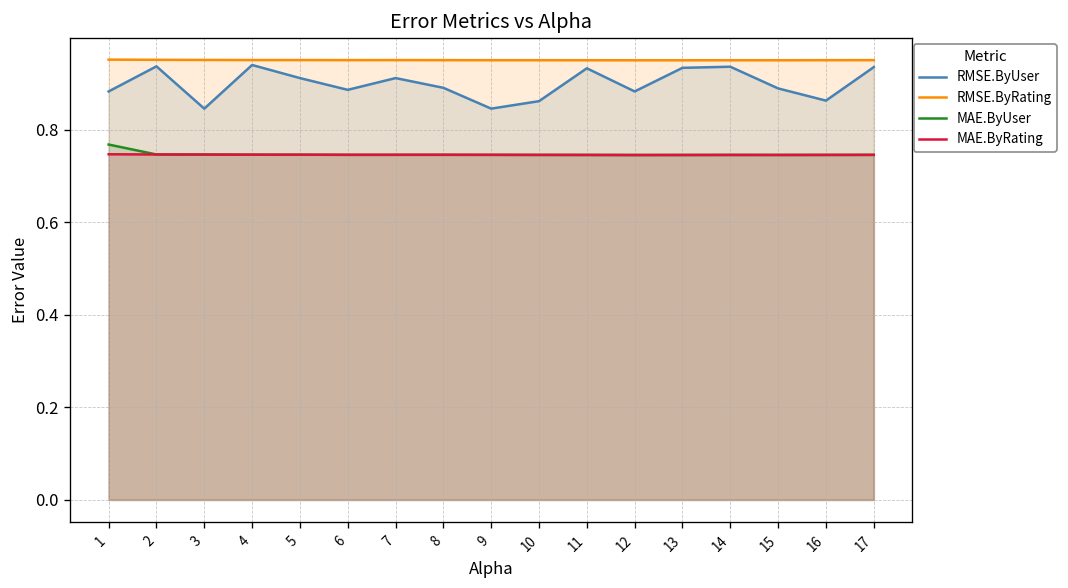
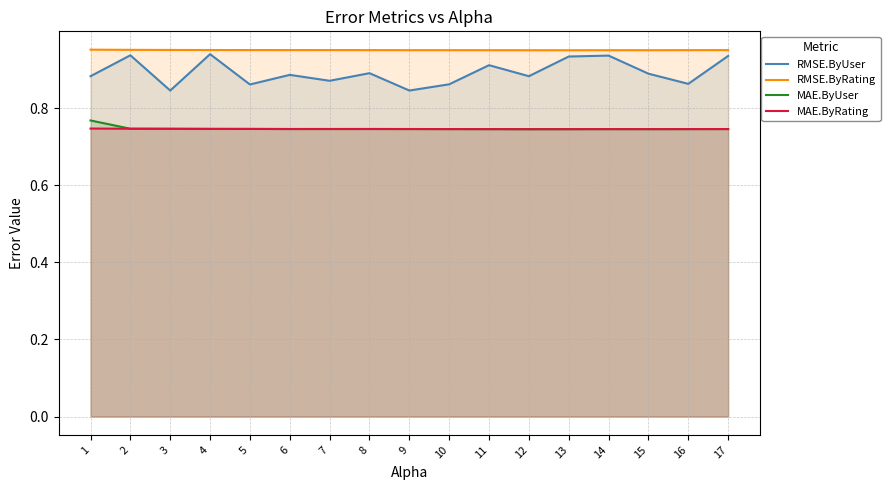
  {
    "RMSE.ByUser": {
      "1": 0.88,
      "2": 0.94,
      "3": 0.85,
      "4": 0.94,
-     "5": 0.91,
+     "5": 0.86,
      "6": 0.89,
-     "7": 0.91,
+     "7": 0.87,
      "8": 0.89,
      "9": 0.85,
      "10": 0.86,
-     "11": 0.93,
+     "11": 0.91,
      "12": 0.88,
      "13": 0.93,
      "14": 0.94,
      "15": 0.89,
      "16": 0.86,
      "17": 0.94
    },
    "RMSE.ByRating": {
      "1": 0.95,
      "2": 0.95,
      "3": 0.95,
      "4": 0.95,
      "5": 0.95,
      "6": 0.95,
      "7": 0.95,
      "8": 0.95,
      "9": 0.95,
      "10": 0.95,
      "11": 0.95,
      "12": 0.95,
      "13": 0.95,
      "14": 0.95,
      "15": 0.95,
      "16": 0.95,
      "17": 0.95
    },
    "MAE.ByUser": {
      "1": 0.77
    },
    "MAE.ByRating": {
      "1": 0.75
    }
  }
